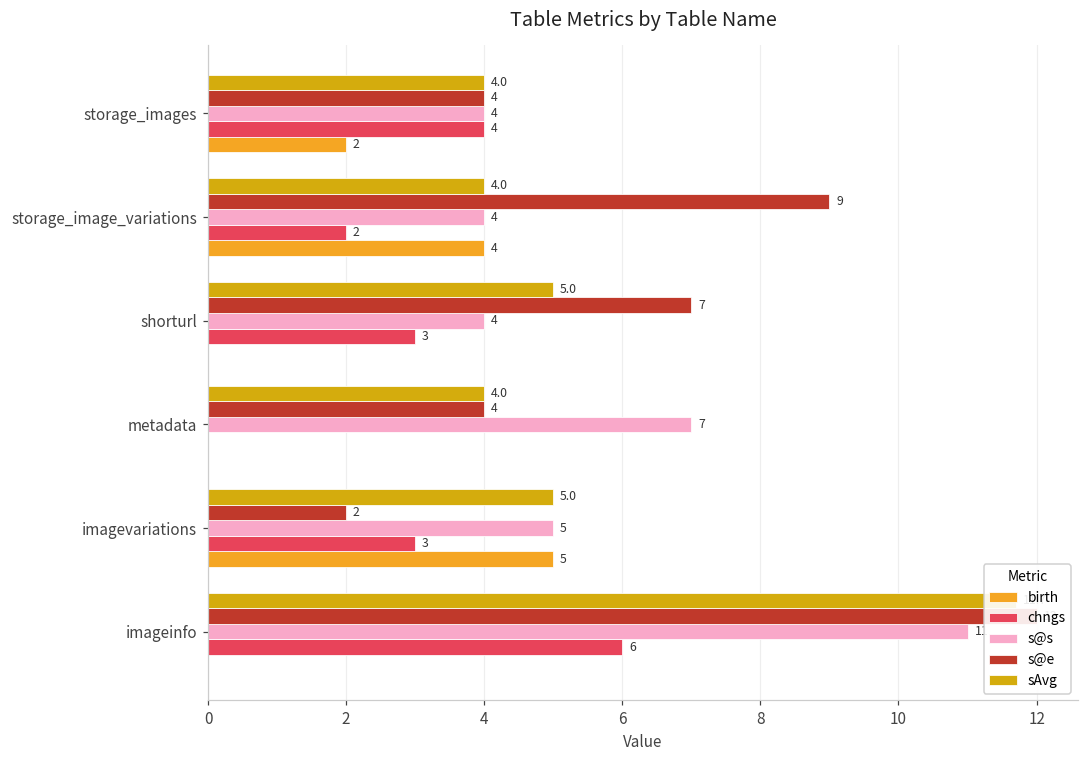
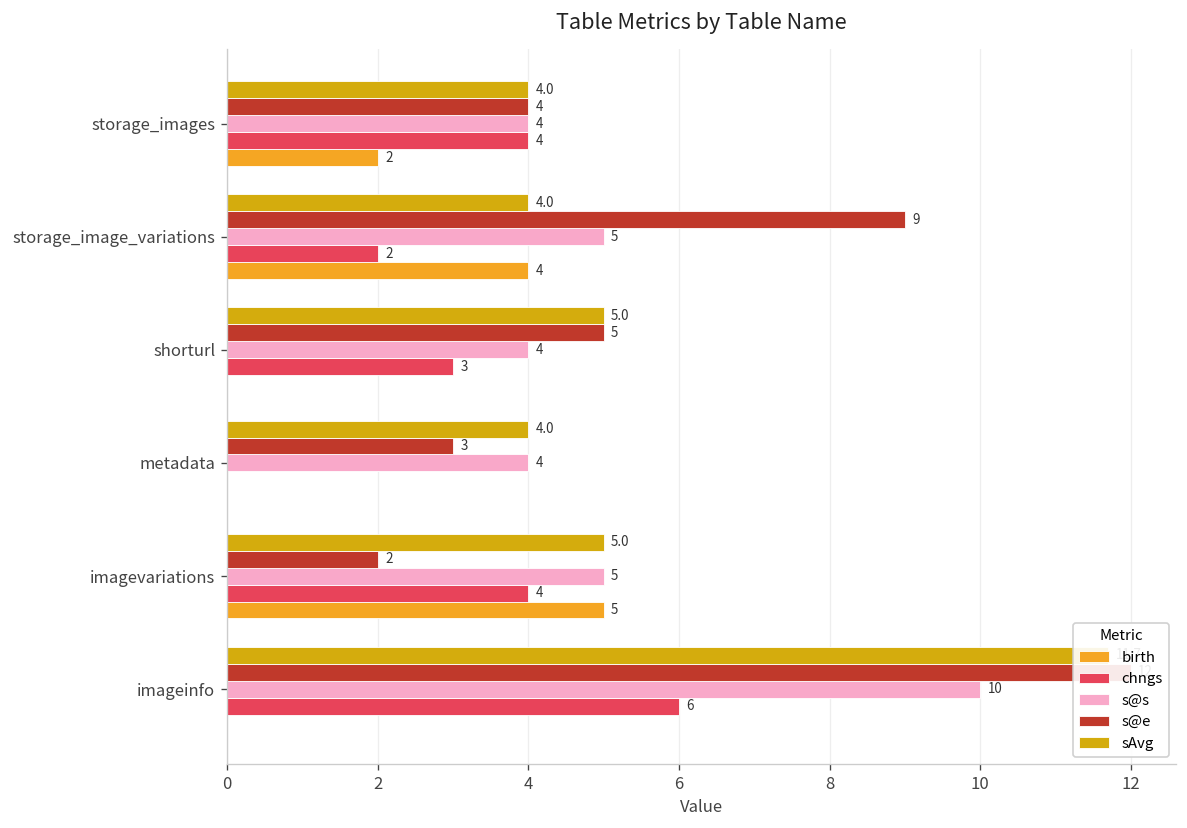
  {
    "chngs": {
      "storage_images": 4,
      "storage_image_variations": 2,
      "shorturl": 3,
-     "imagevariations": 3,
+     "imagevariations": 4,
      "imageinfo": 6
    },
    "s@s": {
      "storage_images": 4,
-     "storage_image_variations": 4,
+     "storage_image_variations": 5,
      "shorturl": 4,
-     "metadata": 7,
+     "metadata": 4,
      "imagevariations": 5,
-     "imageinfo": 11
+     "imageinfo": 10
    },
    "s@e": {
      "storage_images": 4,
      "storage_image_variations": 9,
-     "shorturl": 7,
-     "metadata": 4,
+     "shorturl": 5,
+     "metadata": 3,
      "imagevariations": 2
    }
  }
